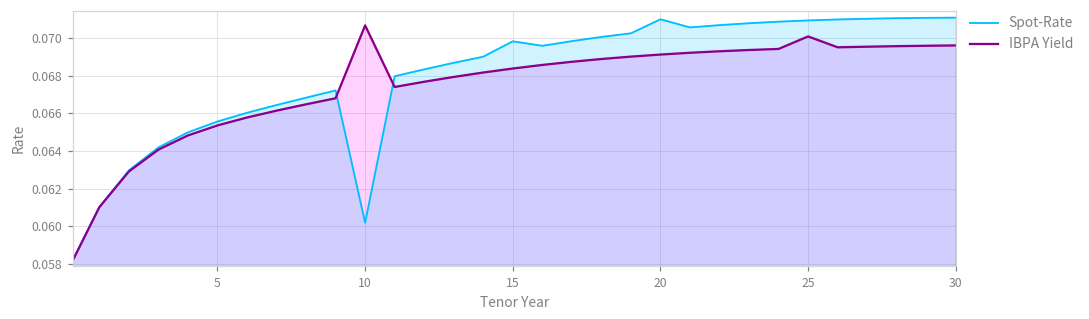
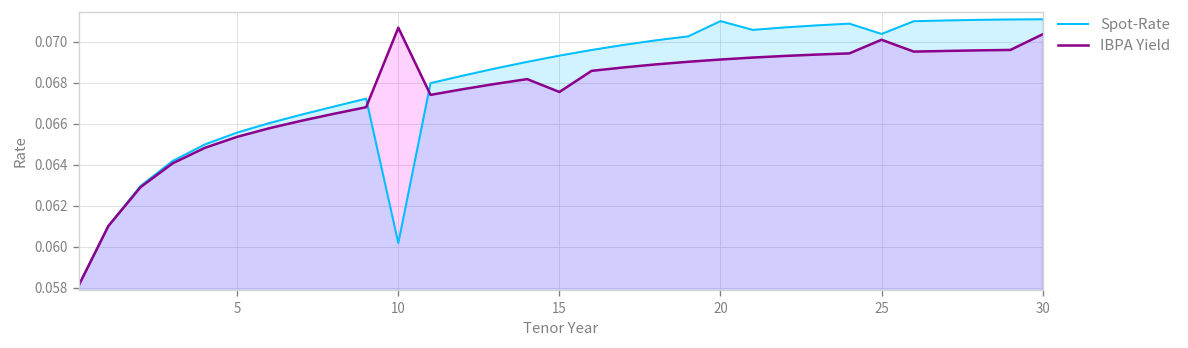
  {
    "Spot-Rate": {
      "5": 0.0656,
      "10": 0.0602,
-     "15": 0.0698,
+     "15": 0.0693,
      "20": 0.0710,
-     "25": 0.0709,
+     "25": 0.0704,
      "30": 0.0711
    },
    "IBPA Yield": {
      "5": 0.0654,
      "10": 0.0707,
-     "15": 0.0684,
+     "15": 0.0676,
      "20": 0.0691,
      "25": 0.0701,
-     "30": 0.0696
+     "30": 0.0704
    }
  }
